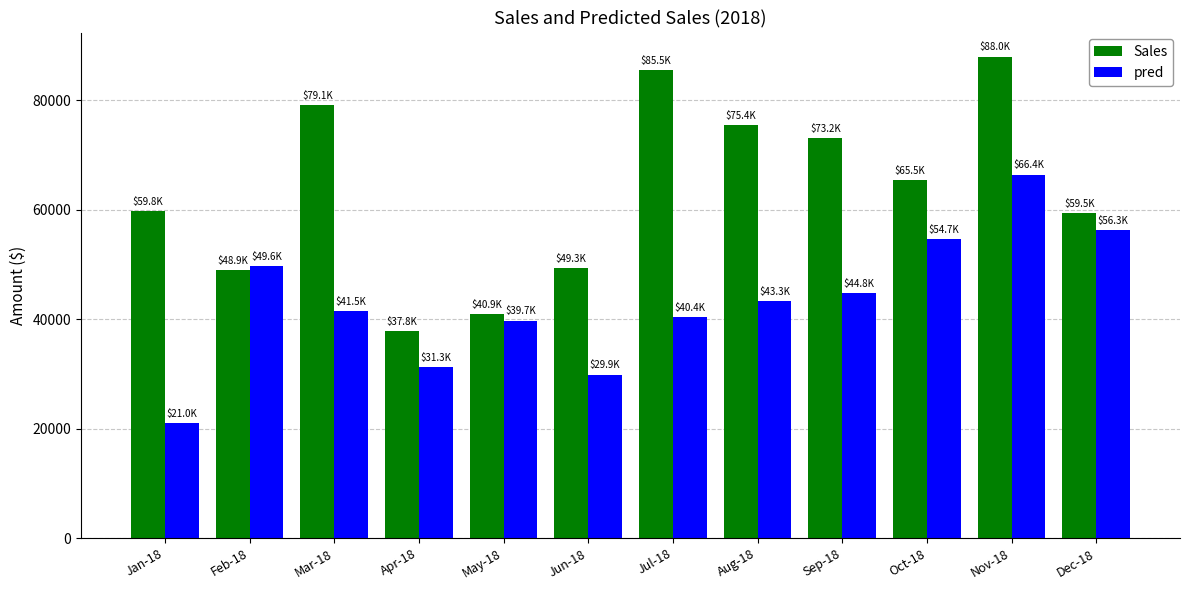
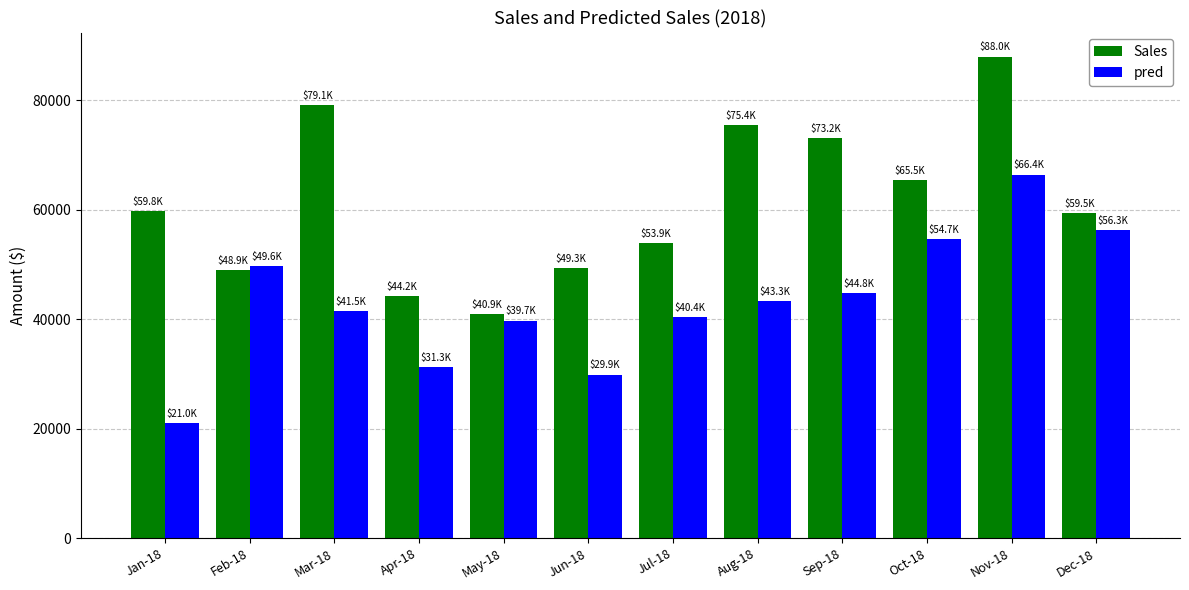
  {
    "Sales": {
      "Jan-18": "$59.8K",
      "Feb-18": "$48.9K",
      "Mar-18": "$79.1K",
-     "Apr-18": "$37.8K",
+     "Apr-18": "$44.2K",
      "May-18": "$40.9K",
      "Jun-18": "$49.3K",
-     "Jul-18": "$85.5K",
+     "Jul-18": "$53.9K",
      "Aug-18": "$75.4K",
      "Sep-18": "$73.2K",
      "Oct-18": "$65.5K",
      "Nov-18": "$88.0K",
      "Dec-18": "$59.5K"
    },
    "pred": {
      "Jan-18": "$21.0K",
      "Feb-18": "$49.6K",
      "Mar-18": "$41.5K",
      "Apr-18": "$31.3K",
      "May-18": "$39.7K",
      "Jun-18": "$29.9K",
      "Jul-18": "$40.4K",
      "Aug-18": "$43.3K",
      "Sep-18": "$44.8K",
      "Oct-18": "$54.7K",
      "Nov-18": "$66.4K",
      "Dec-18": "$56.3K"
    }
  }
